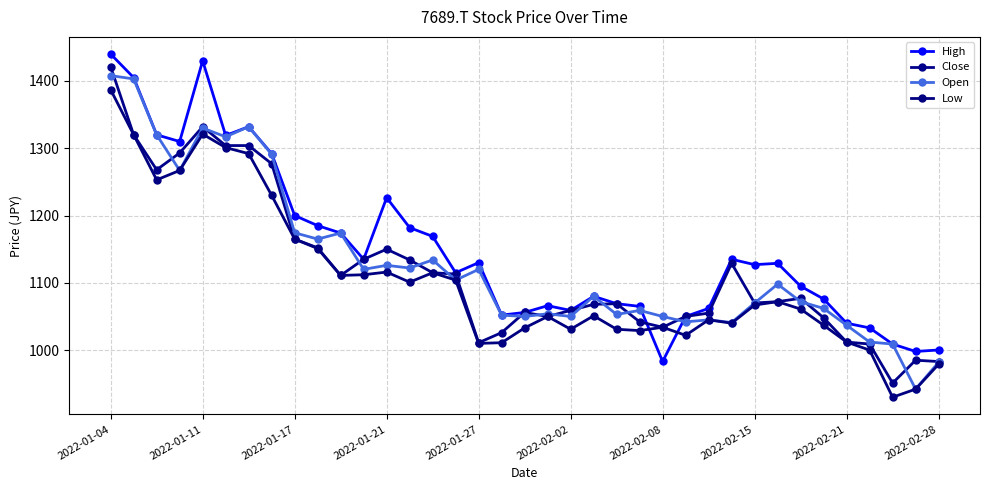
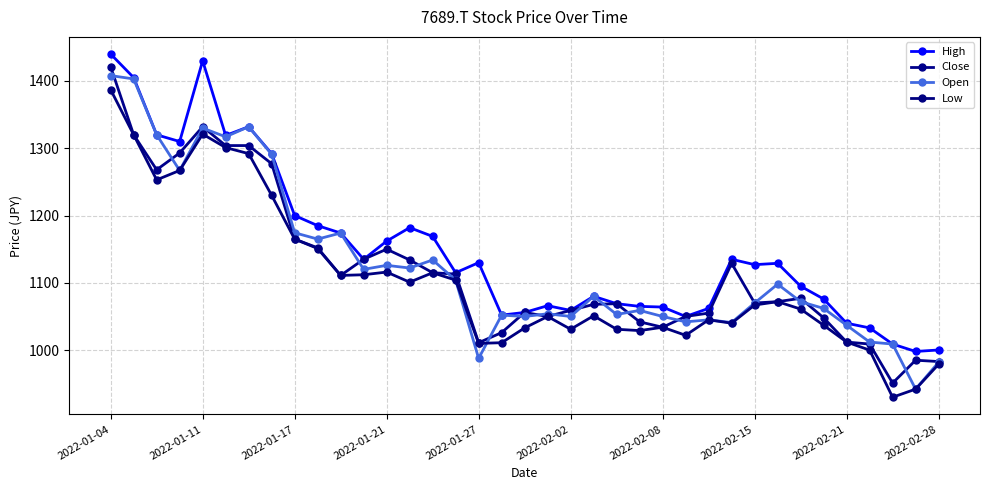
  {
    "High": {
      "2022-01-04": 1440,
      "2022-01-11": 1430,
      "2022-01-17": 1200,
-     "2022-01-21": 1230,
+     "2022-01-21": 1160,
      "2022-01-27": 1130,
-     "2022-02-08": 980,
+     "2022-02-08": 1060,
      "2022-02-15": 1130,
      "2022-02-28": 1000
    },
    "Open": {
      "2022-01-04": 1410,
      "2022-01-17": 1170,
      "2022-01-21": 1130,
-     "2022-01-27": 1120,
+     "2022-01-27": 990,
      "2022-02-02": 1050,
      "2022-02-08": 1050
    }
  }
